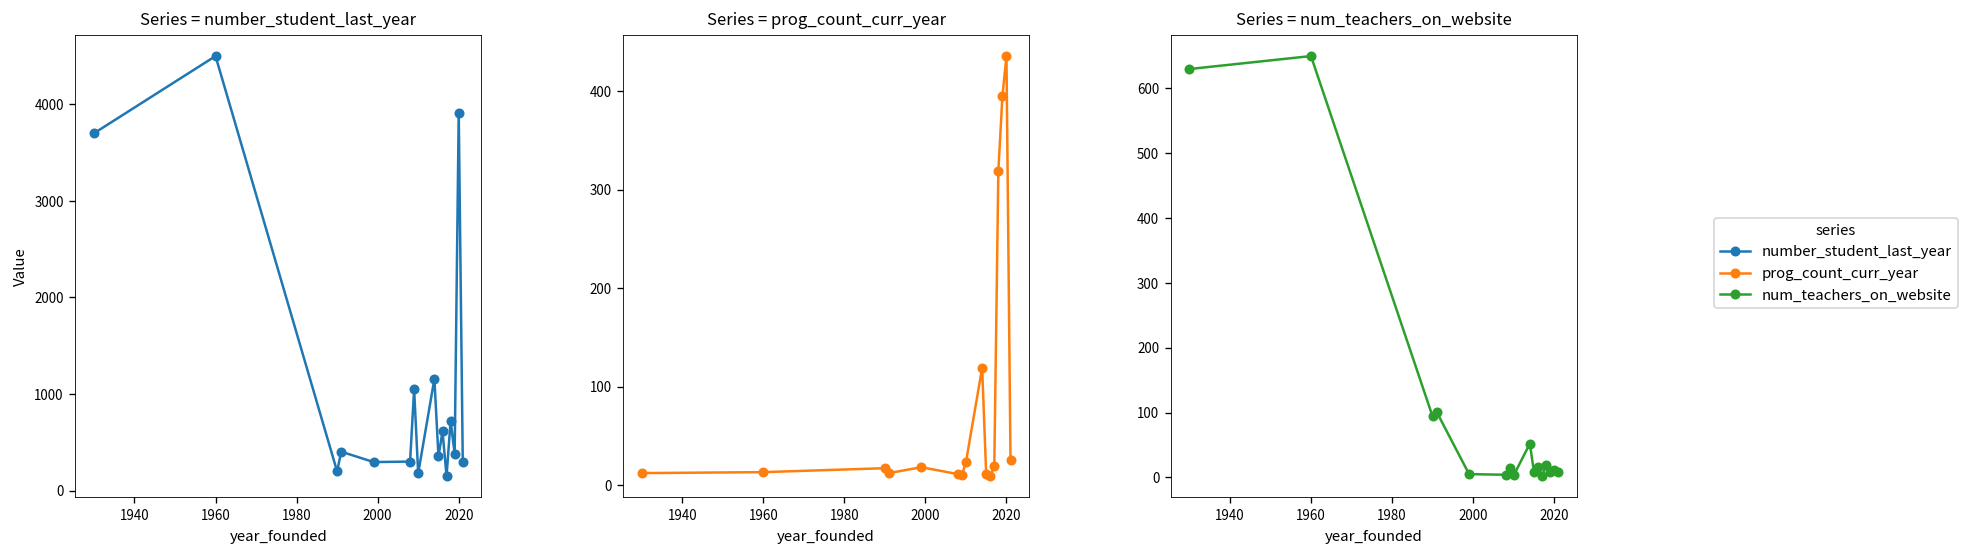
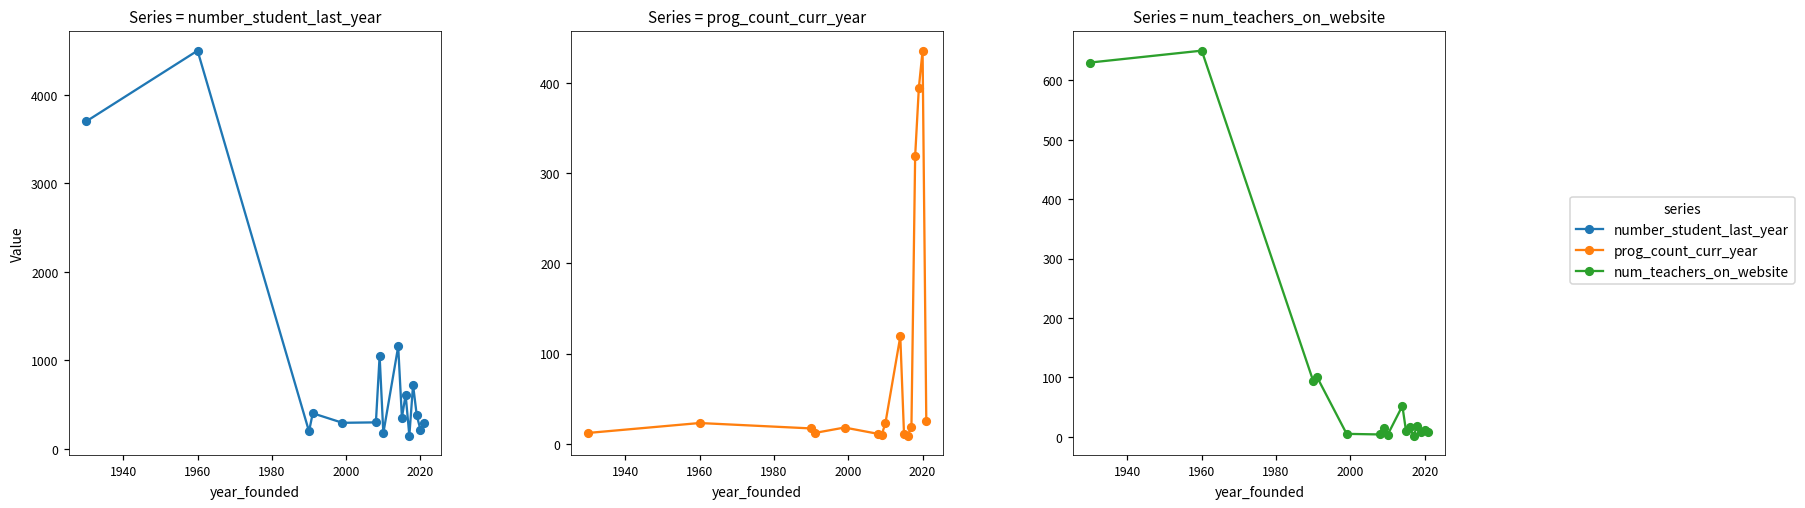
  {
    "Series = number_student_last_year": {
      "1960": 4500,
-     "2020": 3900
+     "2020": 200
    },
    "Series = prog_count_curr_year": {
-     "1960": 10,
+     "1960": 20,
      "2020": 440
    },
    "Series = num_teachers_on_website": {
      "1960": 650,
      "2020": 10
    }
  }
